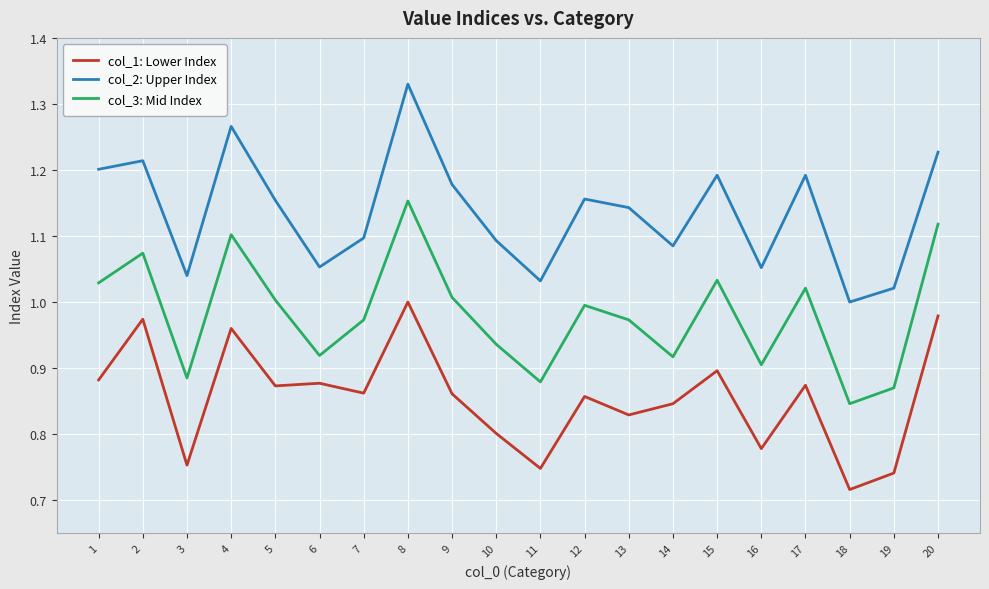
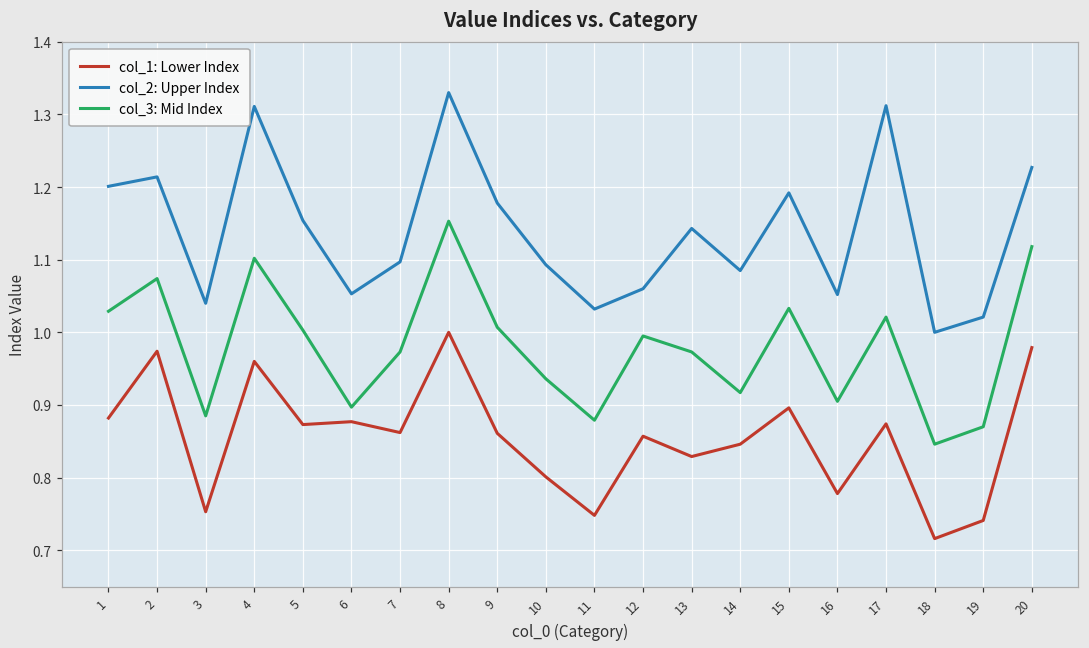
  {
    "col_1: Lower Index": {
      "1": 0.88,
      "2": 0.97,
      "3": 0.75,
      "4": 0.96,
      "5": 0.87,
      "6": 0.88,
      "7": 0.86,
      "8": 1.00,
      "9": 0.86,
      "10": 0.80,
      "11": 0.75,
      "12": 0.86,
      "13": 0.83,
      "14": 0.85,
      "15": 0.90,
      "16": 0.78,
      "17": 0.87,
      "18": 0.72,
      "19": 0.74,
      "20": 0.98
    },
    "col_2: Upper Index": {
      "1": 1.20,
      "2": 1.21,
      "3": 1.04,
-     "4": 1.27,
+     "4": 1.31,
      "5": 1.15,
      "6": 1.05,
      "7": 1.10,
      "8": 1.33,
      "9": 1.18,
      "10": 1.09,
      "11": 1.03,
-     "12": 1.16,
+     "12": 1.06,
      "13": 1.14,
      "14": 1.09,
      "15": 1.19,
      "16": 1.05,
-     "17": 1.19,
+     "17": 1.31,
      "18": 1.00,
      "19": 1.02,
      "20": 1.23
    },
    "col_3: Mid Index": {
      "1": 1.03,
      "2": 1.07,
      "3": 0.89,
      "4": 1.10,
      "5": 1.00,
-     "6": 0.92,
+     "6": 0.90,
      "7": 0.97,
      "8": 1.15,
      "9": 1.01,
      "10": 0.94,
      "11": 0.88,
      "12": 1.00,
      "13": 0.97,
      "14": 0.92,
      "15": 1.03,
      "16": 0.91,
      "17": 1.02,
      "18": 0.85,
      "19": 0.87,
      "20": 1.12
    }
  }
